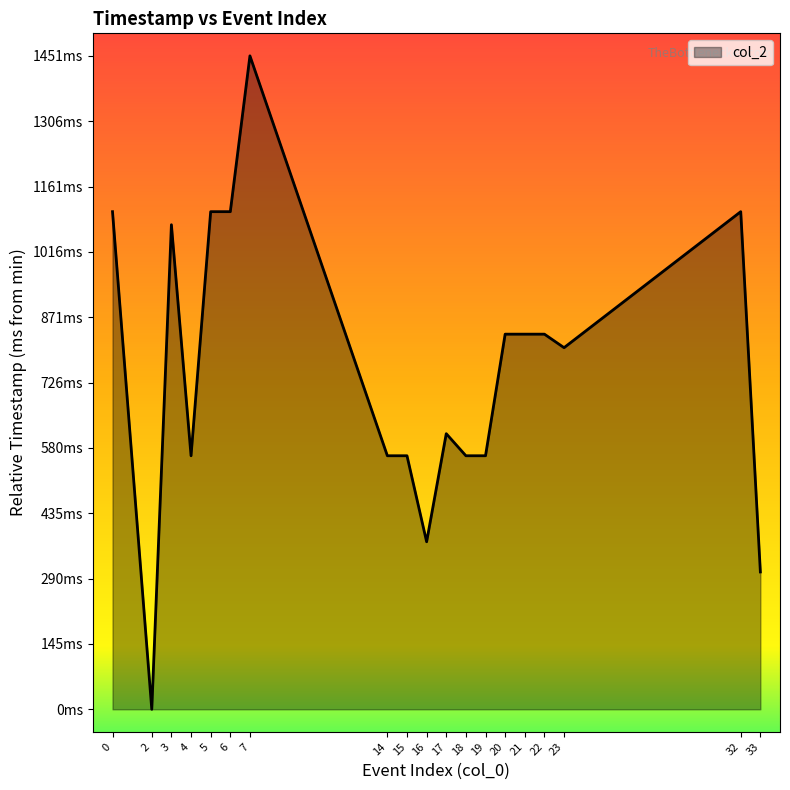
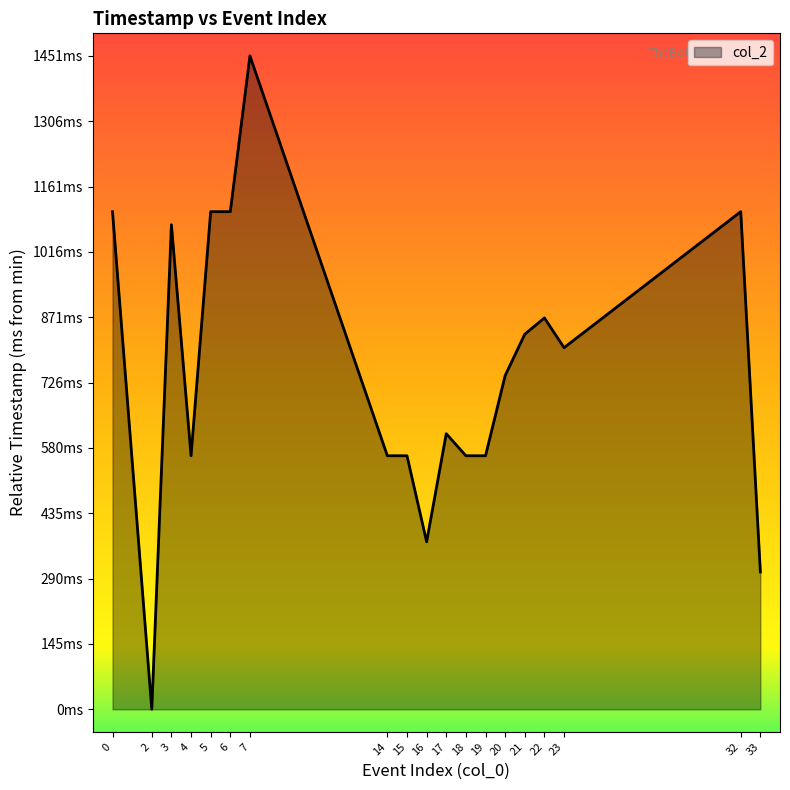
  {
    "0": "1110ms",
    "2": "0ms",
    "3": "1080ms",
    "4": "560ms",
    "5": "1110ms",
    "6": "1110ms",
    "7": "1450ms",
    "14": "560ms",
    "15": "560ms",
    "16": "370ms",
    "17": "610ms",
    "18": "560ms",
    "19": "560ms",
-   "20": "830ms",
+   "20": "740ms",
    "21": "830ms",
-   "22": "830ms",
+   "22": "870ms",
    "23": "800ms",
    "32": "1110ms",
    "33": "310ms"
  }
